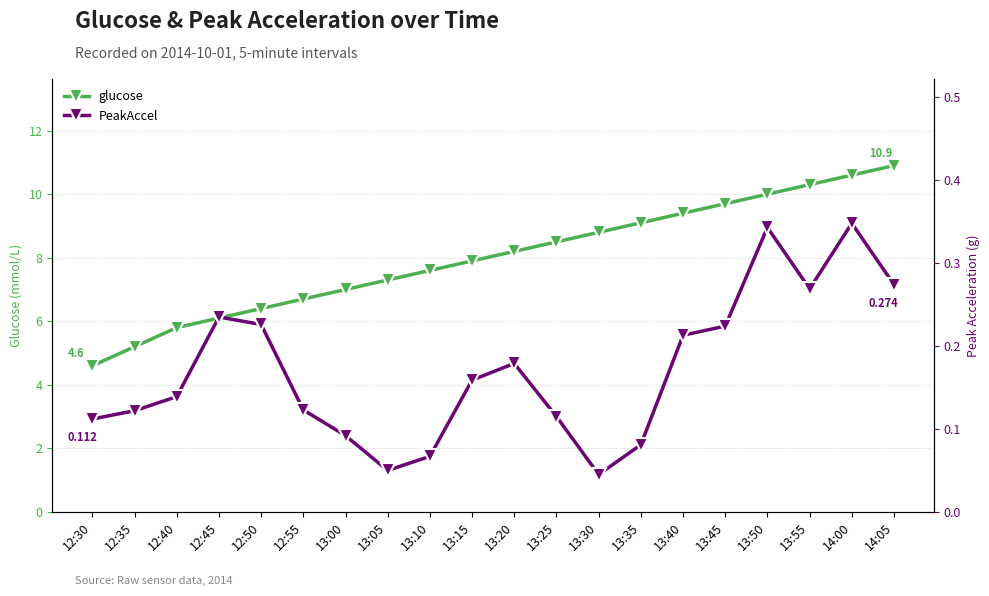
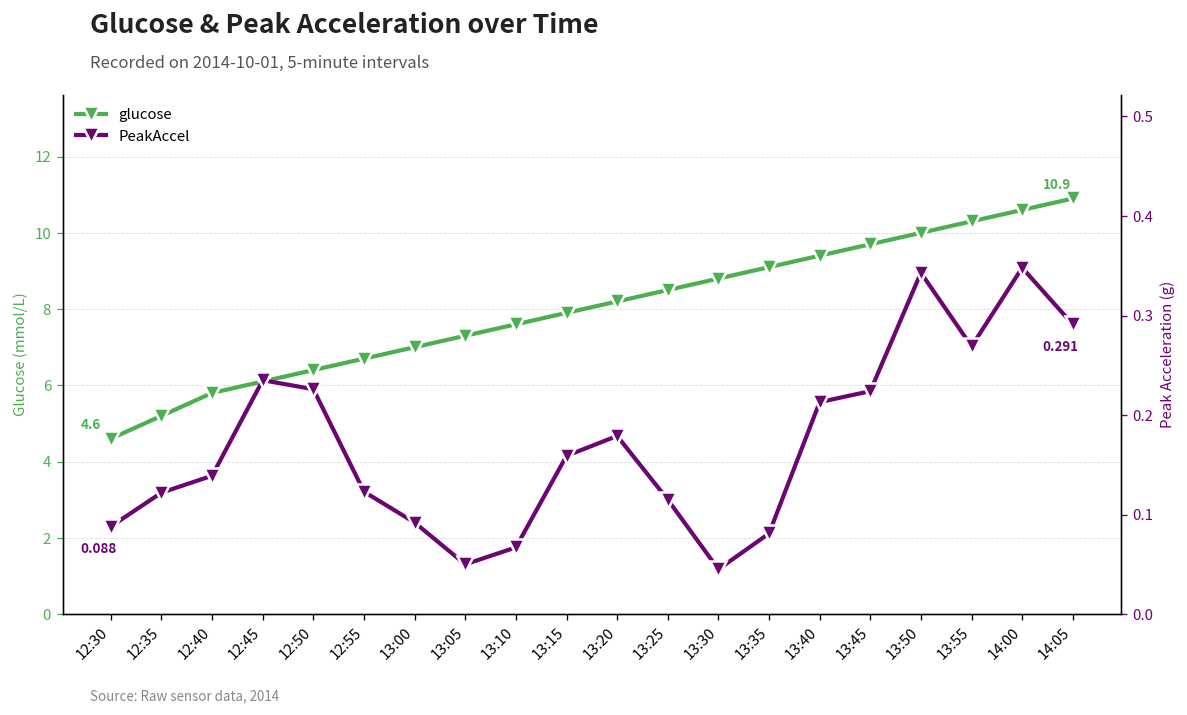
  {
    "glucose": {
      "12:30": 4.6,
      "14:05": 10.9
    },
    "PeakAccel": {
-     "12:30": 0.112,
-     "14:05": 0.274
+     "12:30": 0.088,
+     "14:05": 0.291
    }
  }
